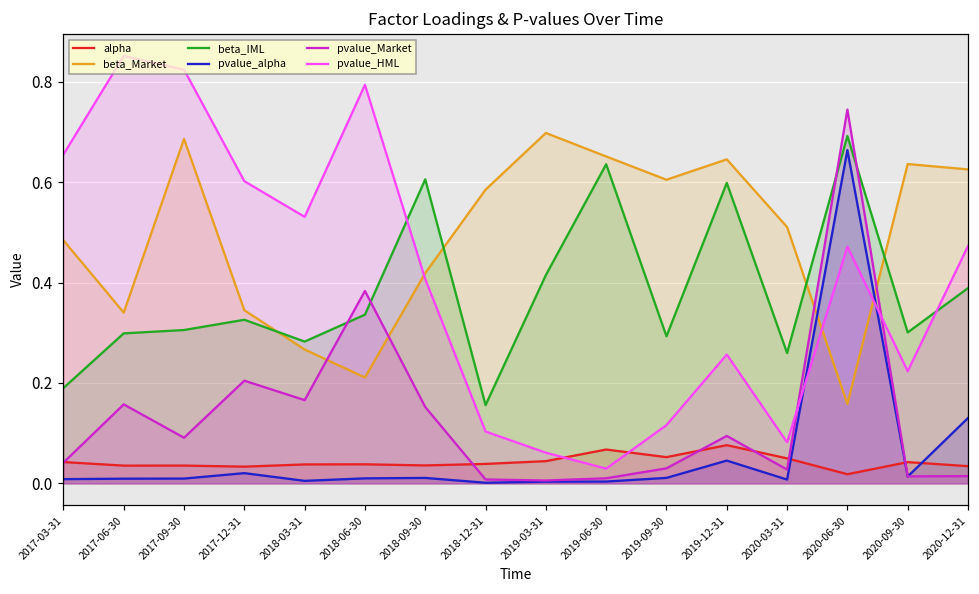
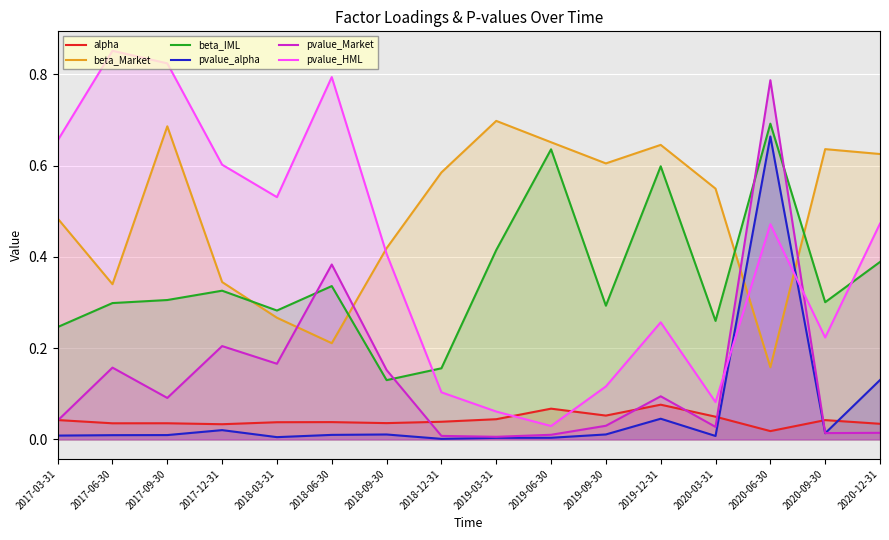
  {
    "alpha": {
      "2017-06-30": 0.04,
      "2017-09-30": 0.04,
      "2017-12-31": 0.03,
      "2018-03-31": 0.04,
      "2018-06-30": 0.04,
      "2018-09-30": 0.04,
      "2018-12-31": 0.04,
      "2019-03-31": 0.04,
      "2019-06-30": 0.07,
      "2019-09-30": 0.05,
      "2019-12-31": 0.08,
      "2020-03-31": 0.05,
      "2020-06-30": 0.02,
      "2020-09-30": 0.04,
      "2020-12-31": 0.03
    },
    "beta_Market": {
      "2017-03-31": 0.48,
      "2017-06-30": 0.34,
      "2017-09-30": 0.69,
      "2017-12-31": 0.34,
      "2018-03-31": 0.27,
      "2018-06-30": 0.21,
      "2018-09-30": 0.42,
      "2018-12-31": 0.59,
      "2019-03-31": 0.70,
      "2019-06-30": 0.65,
      "2019-09-30": 0.60,
      "2019-12-31": 0.65,
-     "2020-03-31": 0.51,
+     "2020-03-31": 0.55,
      "2020-06-30": 0.16,
      "2020-09-30": 0.64,
      "2020-12-31": 0.63
    },
    "beta_IML": {
-     "2017-03-31": 0.19,
+     "2017-03-31": 0.25,
      "2017-06-30": 0.30,
      "2017-09-30": 0.31,
      "2017-12-31": 0.33,
      "2018-03-31": 0.28,
      "2018-06-30": 0.34,
-     "2018-09-30": 0.61,
+     "2018-09-30": 0.13,
      "2018-12-31": 0.16,
      "2019-03-31": 0.42,
      "2019-06-30": 0.64,
      "2019-09-30": 0.29,
      "2019-12-31": 0.60,
      "2020-03-31": 0.26,
      "2020-06-30": 0.69,
      "2020-09-30": 0.30,
      "2020-12-31": 0.39
    },
    "pvalue_alpha": {
      "2017-03-31": 0.01,
      "2017-06-30": 0.01,
      "2017-09-30": 0.01,
      "2017-12-31": 0.02,
      "2018-03-31": 0.01,
      "2018-06-30": 0.01,
      "2018-09-30": 0.01,
      "2018-12-31": 0.00,
      "2019-06-30": 0.00,
      "2019-09-30": 0.01,
      "2019-12-31": 0.05,
      "2020-03-31": 0.01,
      "2020-06-30": 0.66,
      "2020-12-31": 0.13
    },
    "pvalue_Market": {
      "2017-06-30": 0.16,
      "2017-09-30": 0.09,
      "2017-12-31": 0.20,
      "2018-03-31": 0.17,
      "2018-06-30": 0.38,
      "2018-09-30": 0.15,
      "2018-12-31": 0.01,
      "2019-06-30": 0.01,
      "2019-09-30": 0.03,
      "2019-12-31": 0.09,
      "2020-03-31": 0.03,
-     "2020-06-30": 0.74,
+     "2020-06-30": 0.79,
      "2020-12-31": 0.01
    },
    "pvalue_HML": {
      "2017-03-31": 0.66,
      "2017-12-31": 0.60,
      "2018-03-31": 0.53,
      "2018-06-30": 0.79,
      "2018-09-30": 0.41,
      "2018-12-31": 0.10,
      "2019-03-31": 0.06,
      "2019-06-30": 0.03,
      "2019-09-30": 0.12,
      "2019-12-31": 0.26,
      "2020-03-31": 0.08,
      "2020-06-30": 0.47,
      "2020-09-30": 0.22,
      "2020-12-31": 0.47
    }
  }
